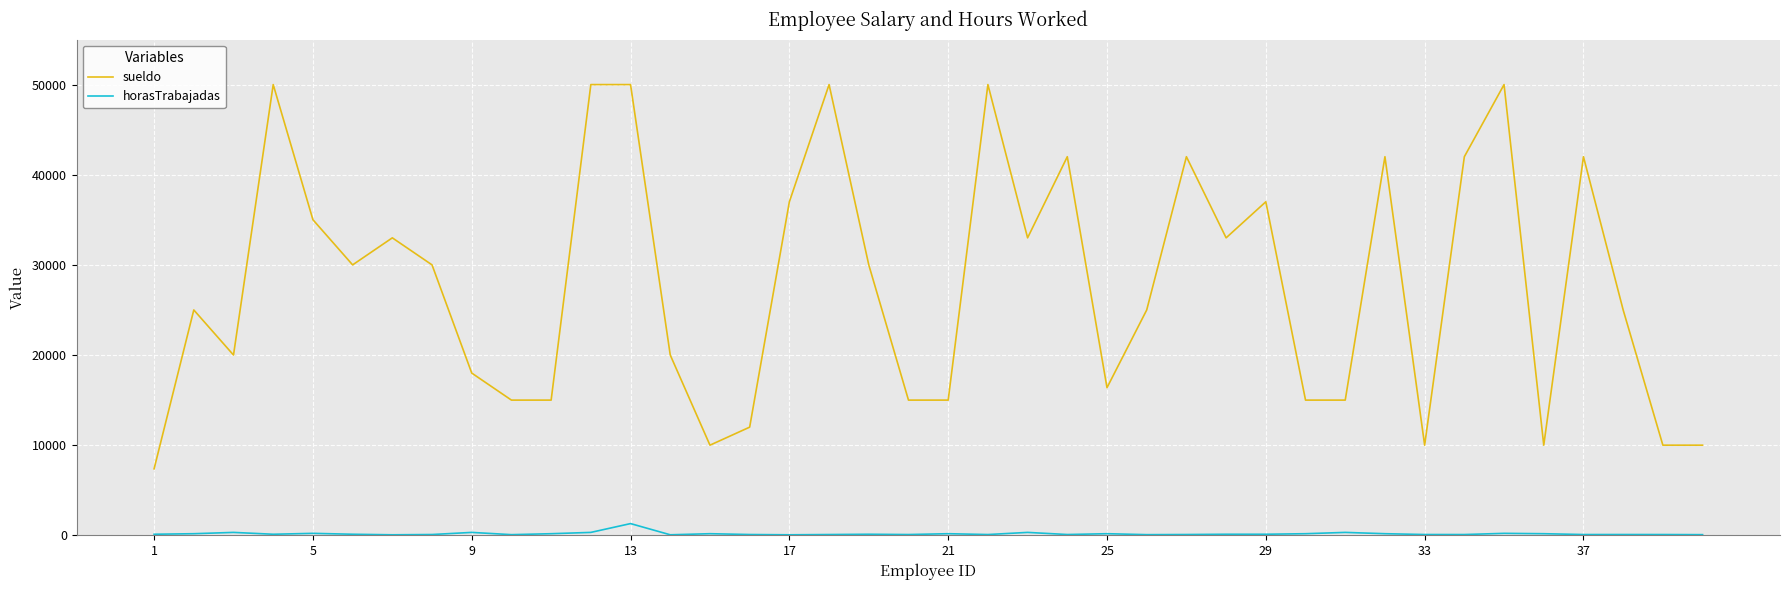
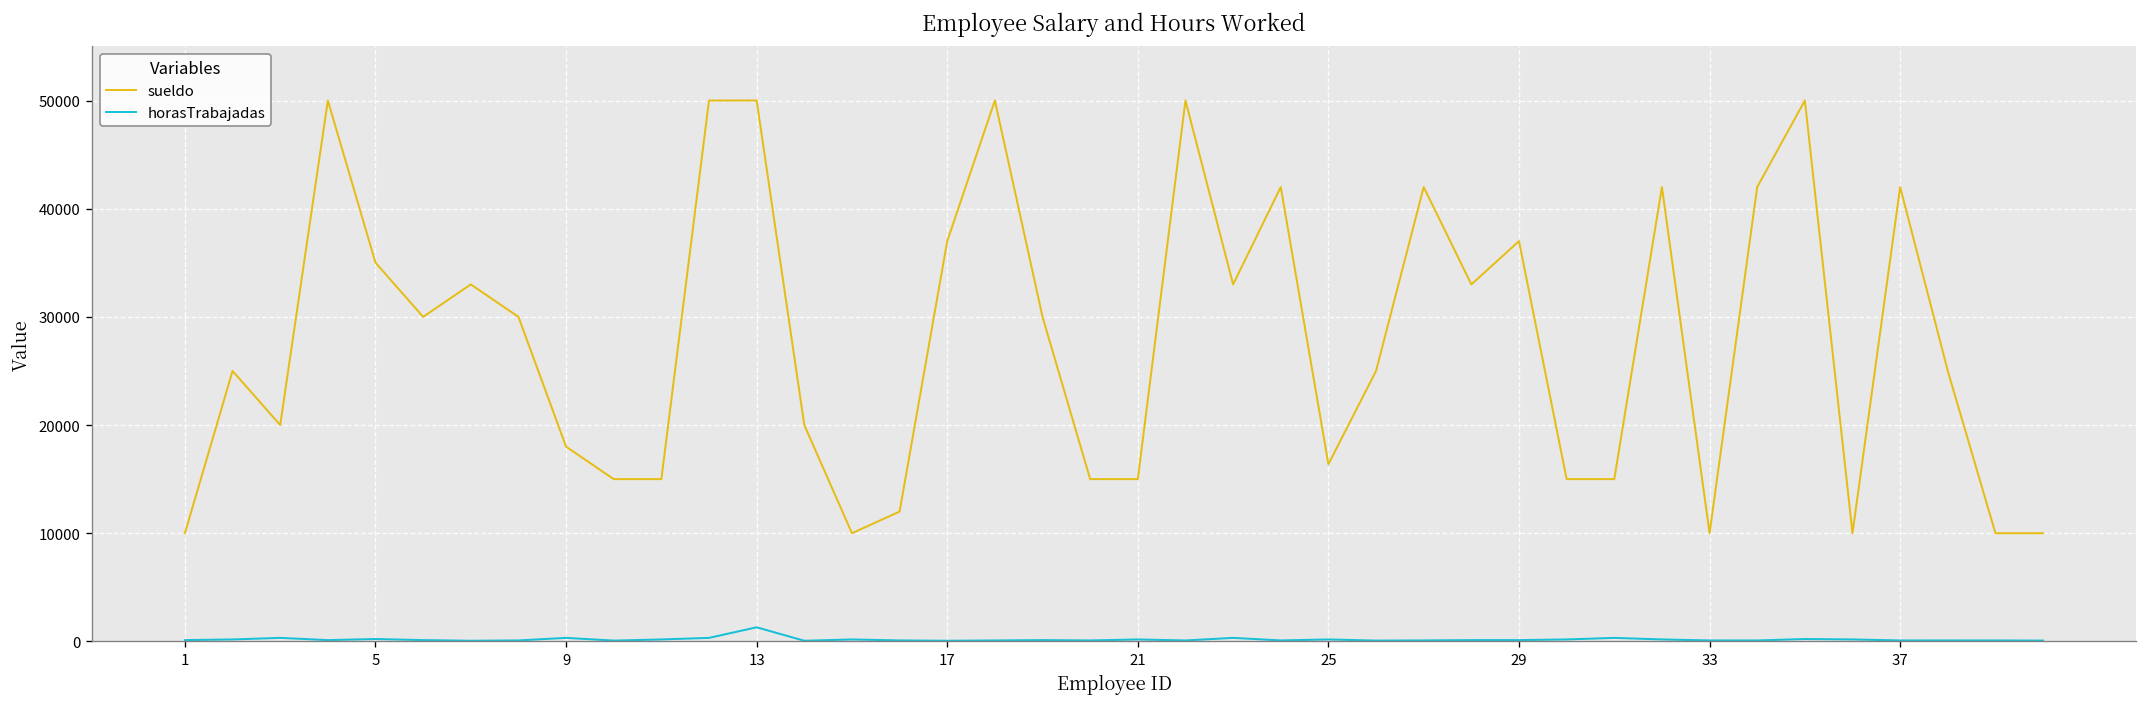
  {
    "sueldo": {
-     "1": 7000,
+     "1": 10000,
      "5": 35000,
      "9": 18000,
      "13": 50000,
      "17": 37000,
      "21": 15000,
      "25": 16000,
      "29": 37000,
      "33": 10000,
      "37": 42000
    },
    "horasTrabajadas": {
      "1": 0,
      "5": 0,
      "9": 0,
      "13": 1000,
      "17": 0,
      "21": 0,
      "25": 0,
      "29": 0,
      "33": 0,
      "37": 0
    }
  }
